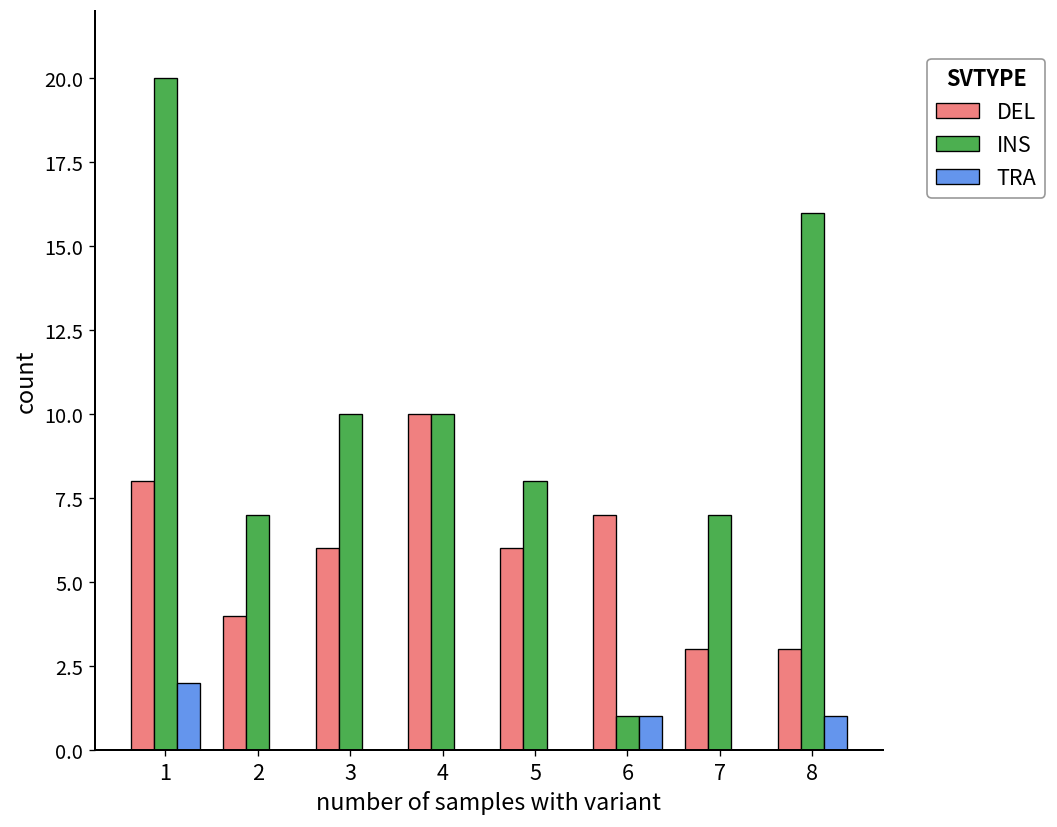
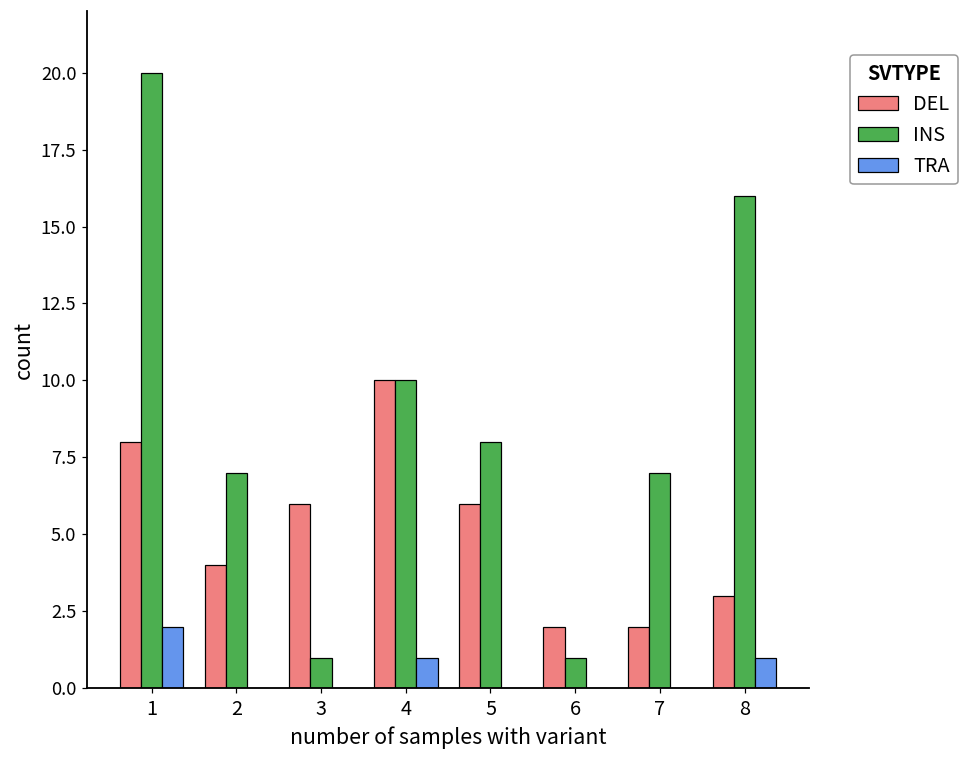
  {
    "DEL": {
      "1": 8,
      "2": 4,
      "3": 6,
      "4": 10,
      "5": 6,
-     "6": 7,
-     "7": 3,
+     "6": 2,
+     "7": 2,
      "8": 3
    },
    "INS": {
      "1": 20,
      "2": 7,
-     "3": 10,
+     "3": 1,
      "4": 10,
      "5": 8,
      "6": 1,
      "7": 7,
      "8": 16
    },
    "TRA": {
      "1": 2,
      "2": 0,
      "3": 0,
-     "4": 0,
+     "4": 1,
      "5": 0,
-     "6": 1,
+     "6": 0,
      "7": 0,
      "8": 1
    }
  }
